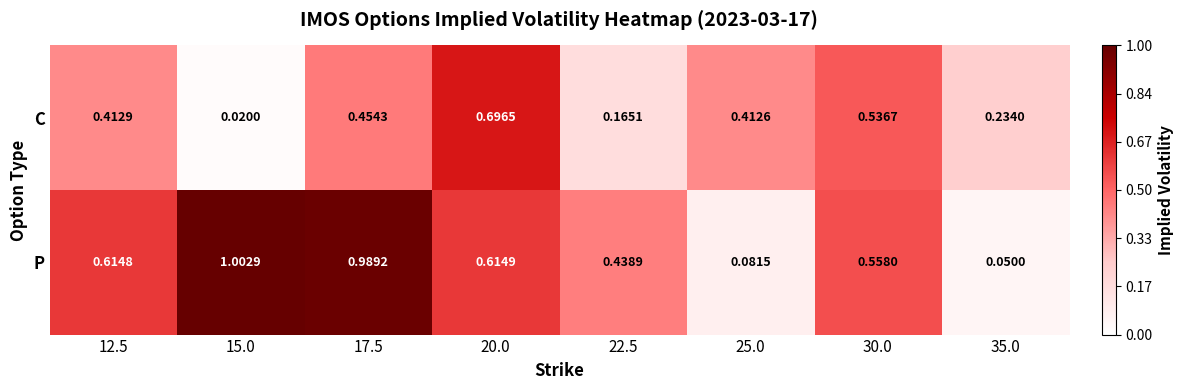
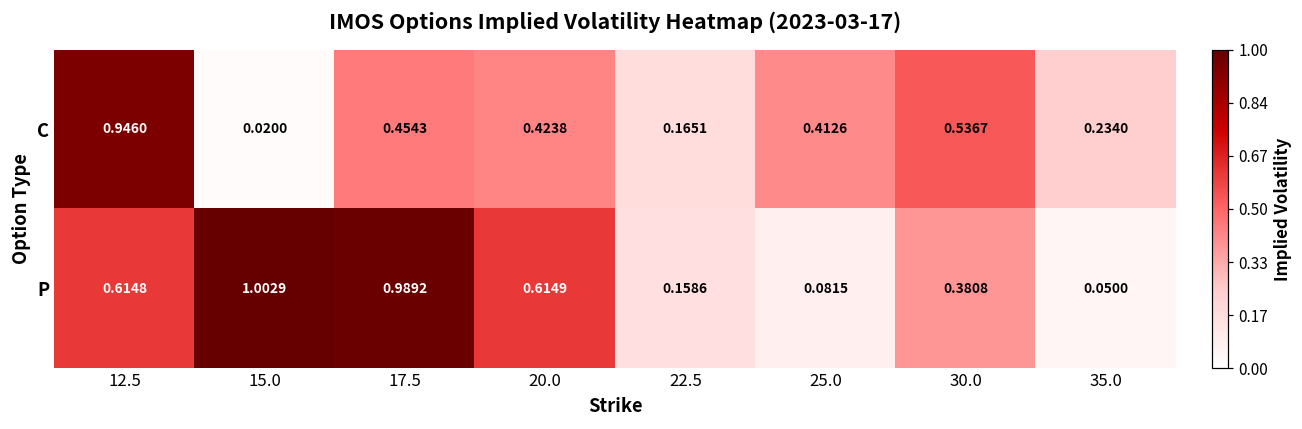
  {
    "C": {
-     "12.5": 0.4129,
+     "12.5": 0.9460,
      "15.0": 0.0200,
      "17.5": 0.4543,
-     "20.0": 0.6965,
+     "20.0": 0.4238,
      "22.5": 0.1651,
      "25.0": 0.4126,
      "30.0": 0.5367,
      "35.0": 0.2340
    },
    "P": {
      "12.5": 0.6148,
      "15.0": 1.0029,
      "17.5": 0.9892,
      "20.0": 0.6149,
-     "22.5": 0.4389,
+     "22.5": 0.1586,
      "25.0": 0.0815,
-     "30.0": 0.5580,
+     "30.0": 0.3808,
      "35.0": 0.0500
    }
  }
